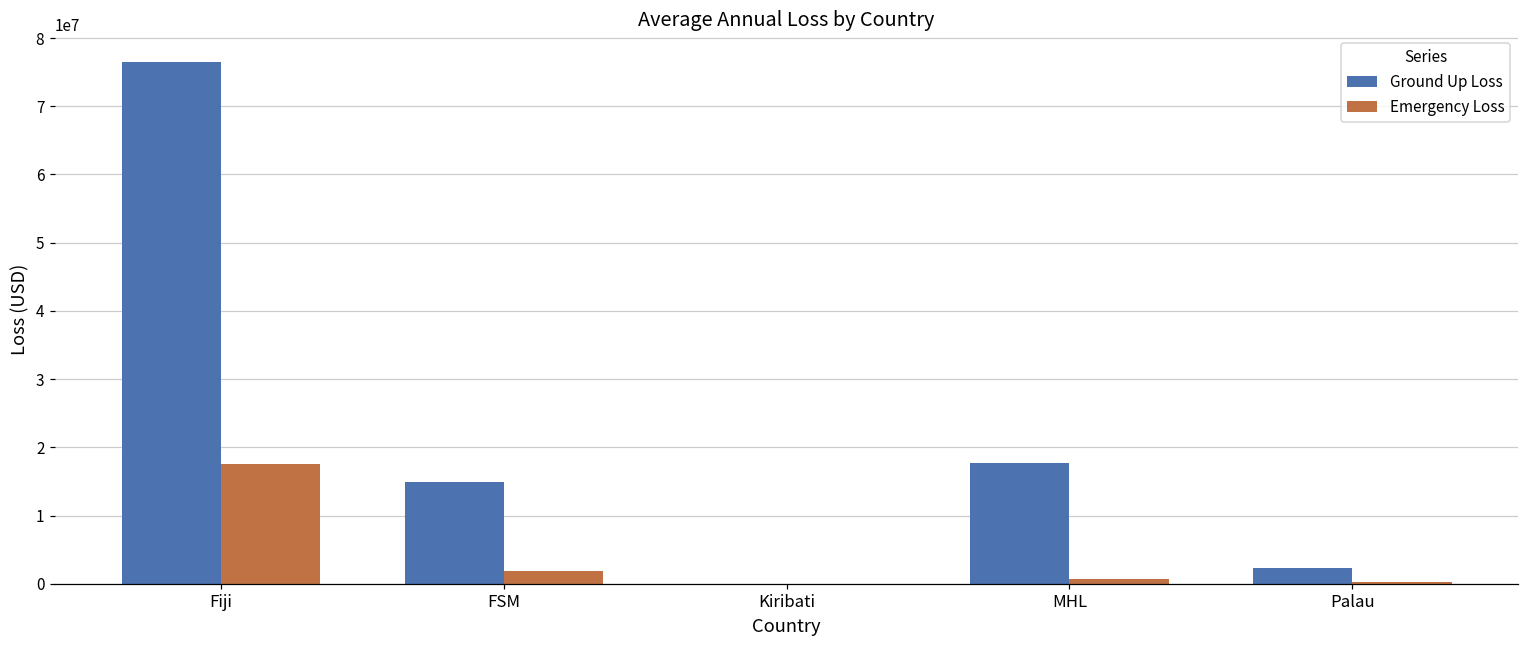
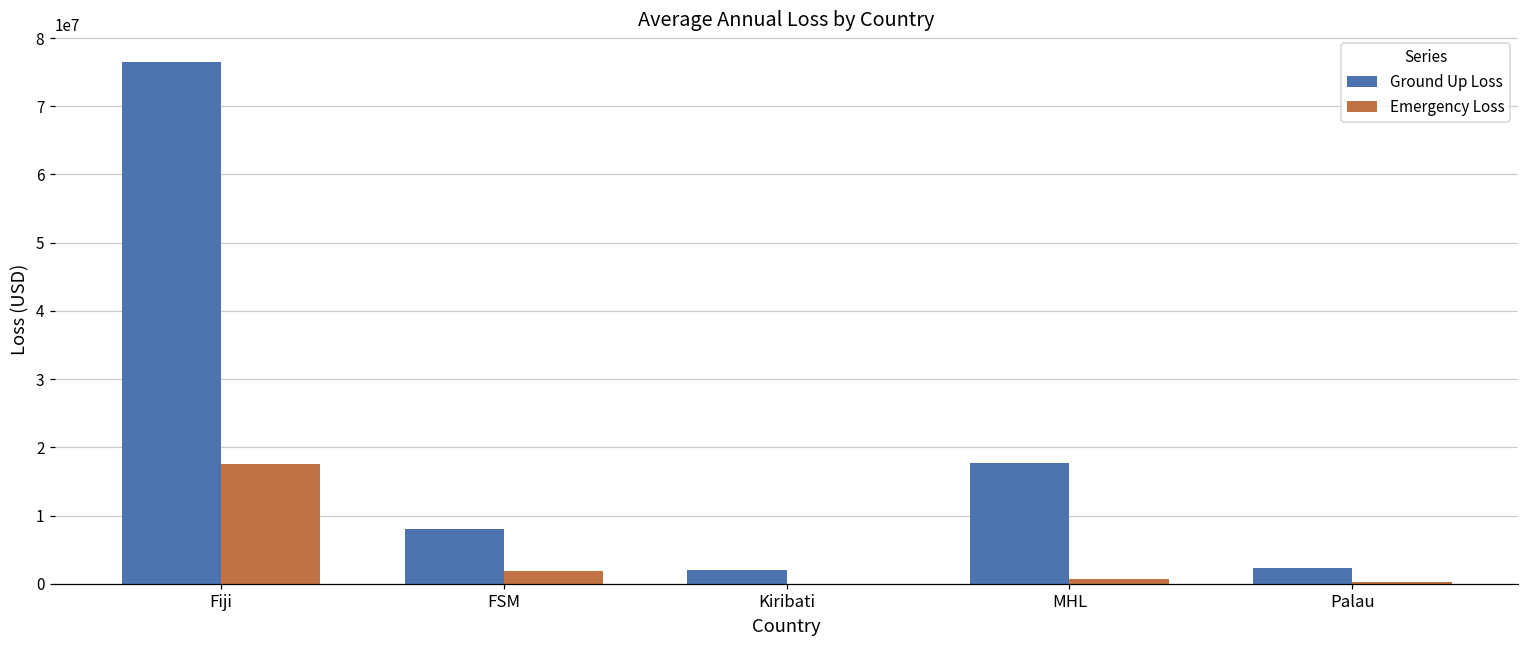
  {
    "Ground Up Loss": {
      "Fiji": 77000000,
-     "FSM": 15000000,
-     "Kiribati": 0,
+     "FSM": 8000000,
+     "Kiribati": 2000000,
      "MHL": 18000000,
      "Palau": 2000000
    },
    "Emergency Loss": {
      "Fiji": 18000000,
      "FSM": 2000000,
      "MHL": 1000000
    }
  }
